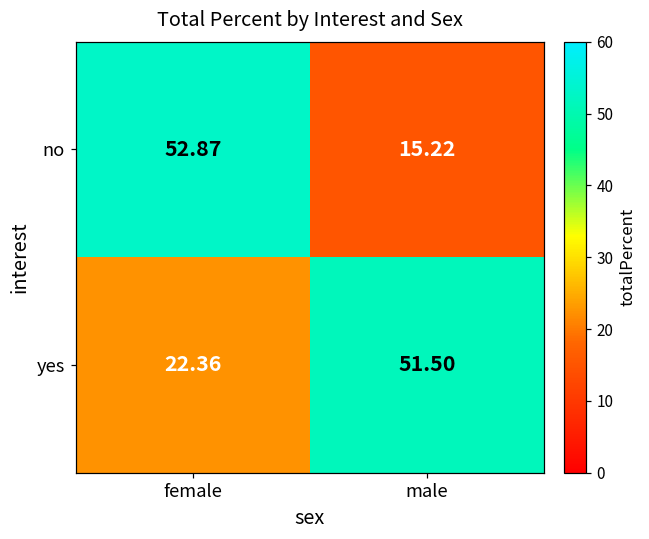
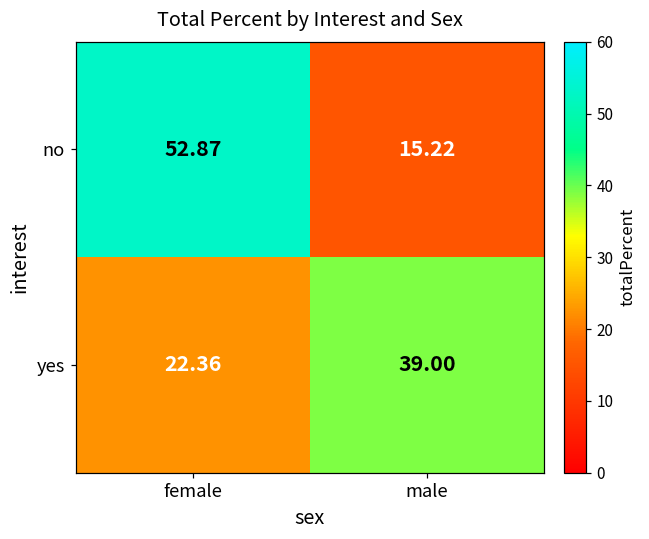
  {
    "no": {
      "female": 52.87,
      "male": 15.22
    },
    "yes": {
      "female": 22.36,
-     "male": 51.50
+     "male": 39.00
    }
  }
